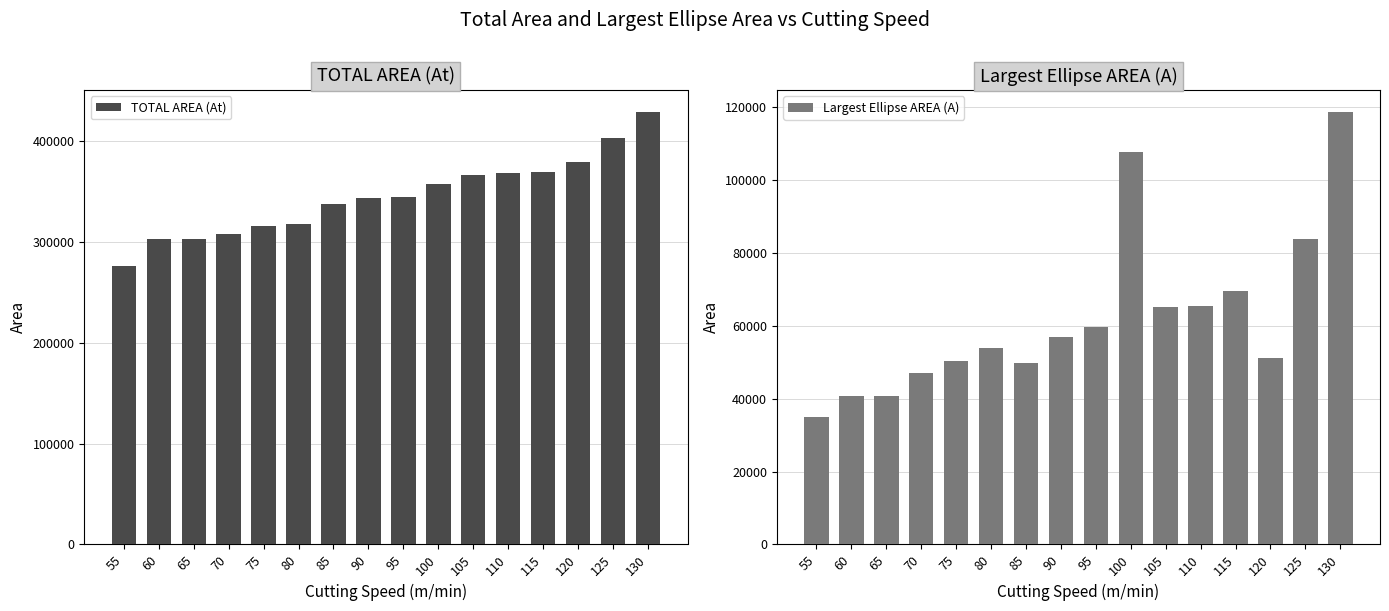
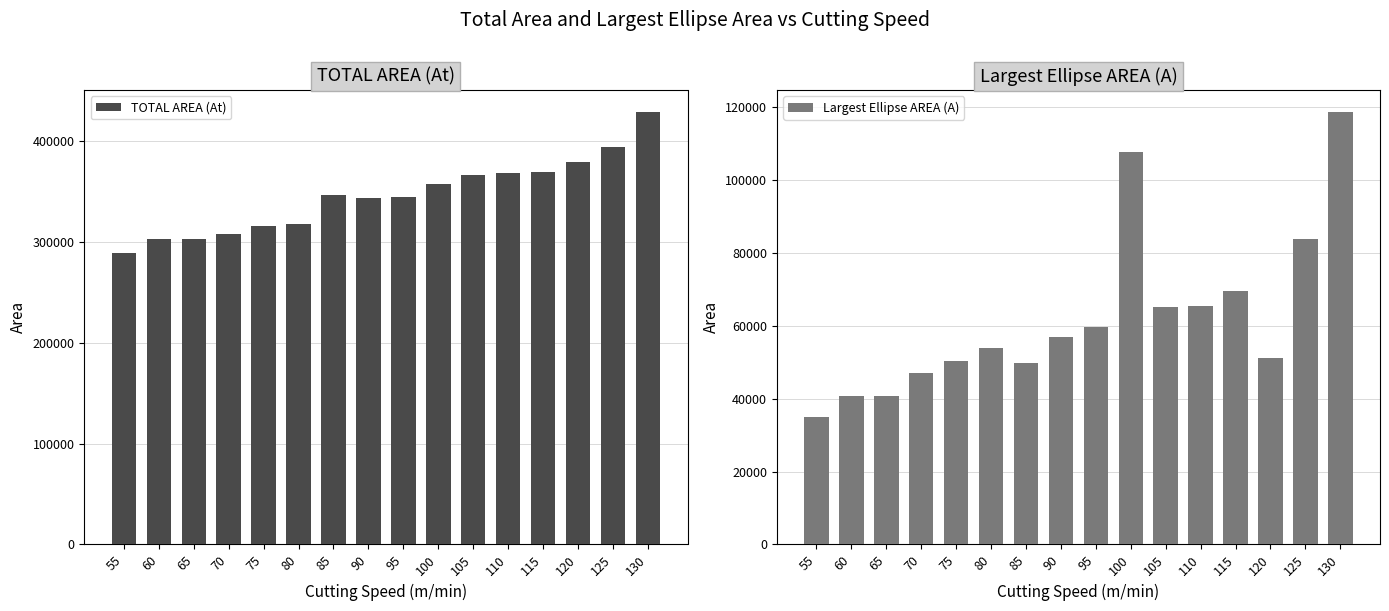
  {
    "TOTAL AREA (At)": {
-     "55": 276000,
+     "55": 289000,
      "60": 303000,
      "65": 303000,
      "70": 307000,
      "75": 315000,
      "80": 317000,
-     "85": 337000,
+     "85": 347000,
      "90": 343000,
      "95": 344000,
      "100": 357000,
      "105": 366000,
      "110": 368000,
      "115": 369000,
      "120": 379000,
-     "125": 403000,
+     "125": 393000,
      "130": 429000
    },
    "Largest Ellipse AREA (A)": {
      "55": 35000,
      "60": 41000,
      "65": 41000,
      "70": 47000,
      "75": 50000,
      "80": 54000,
      "85": 50000,
      "90": 57000,
      "95": 60000,
      "100": 108000,
      "105": 65000,
      "110": 65000,
      "115": 70000,
      "120": 51000,
      "125": 84000,
      "130": 119000
    }
  }
